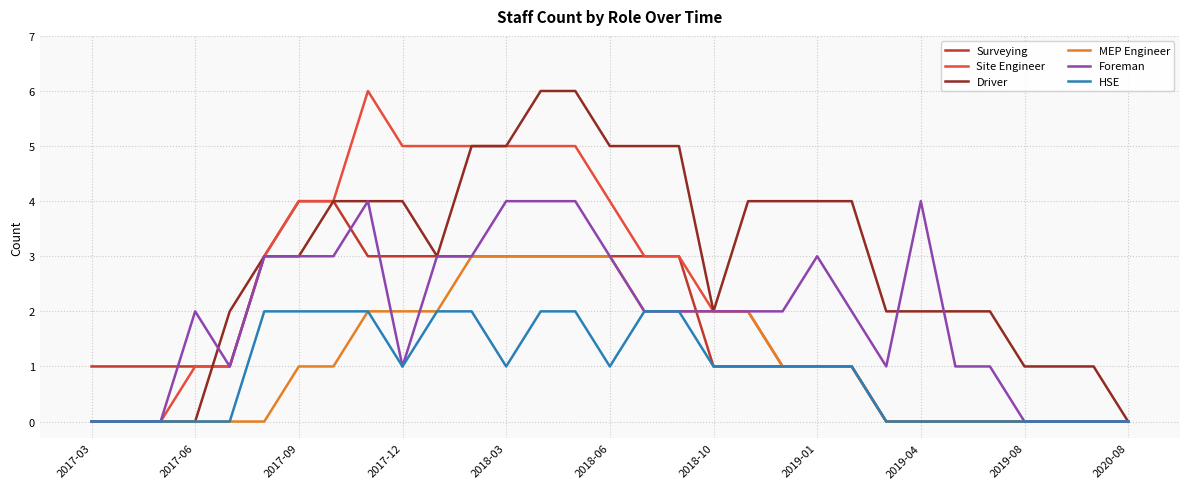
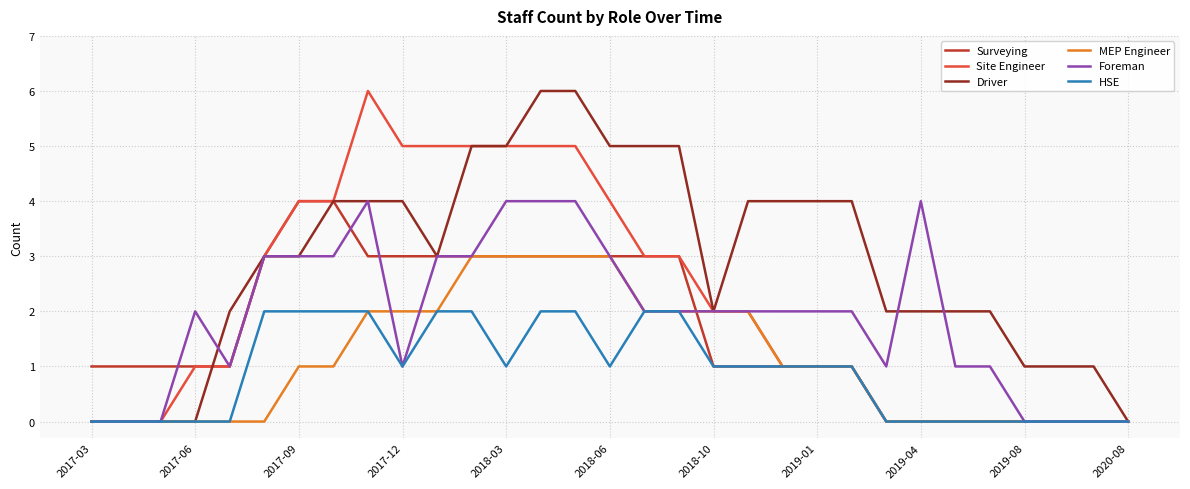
  {
    "Foreman": {
      "2017-06": 2,
      "2018-03": 4,
-     "2019-01": 3,
+     "2019-01": 2,
      "2019-04": 4
    },
    "HSE": {
      "2017-09": 2,
      "2018-03": 1,
      "2018-06": 1
    }
  }
